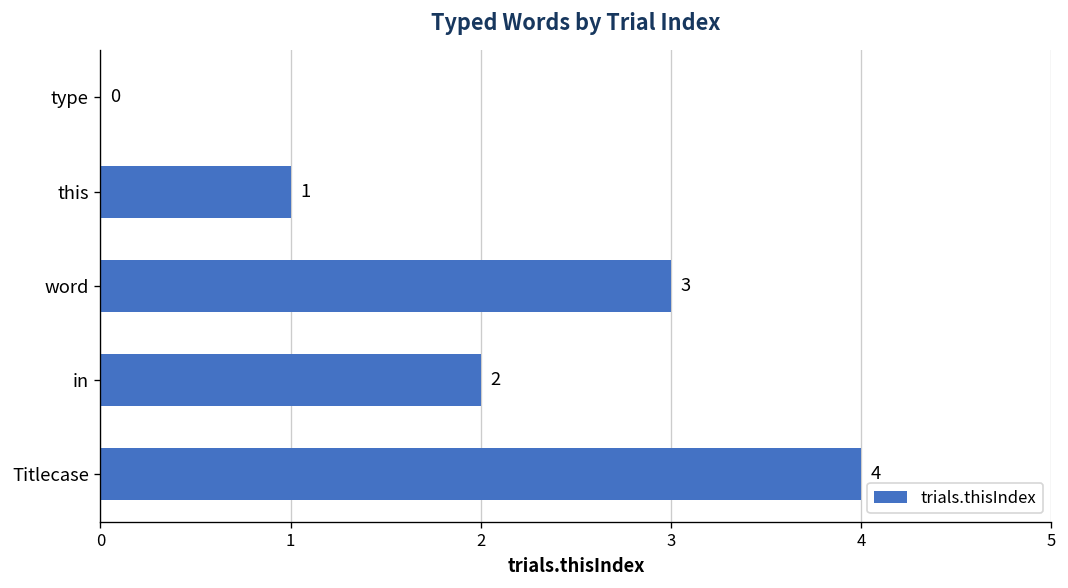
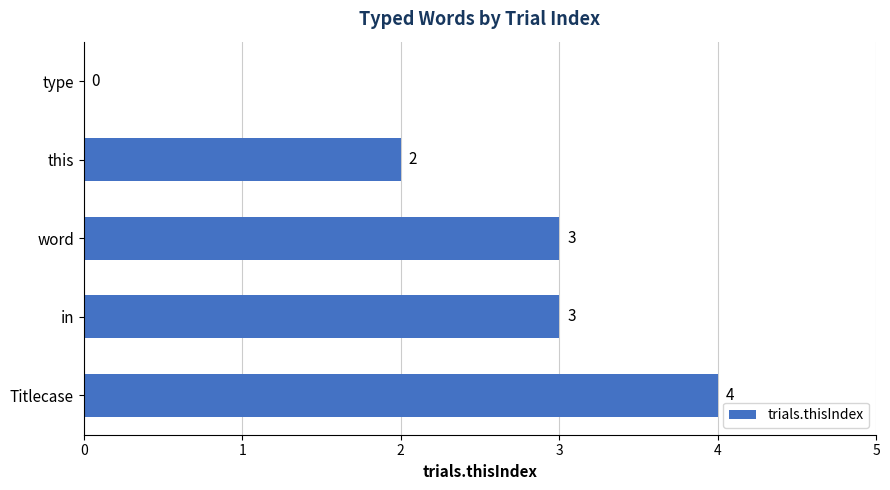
  {
    "type": 0,
-   "this": 1,
+   "this": 2,
    "word": 3,
-   "in": 2
+   "in": 3
  }
